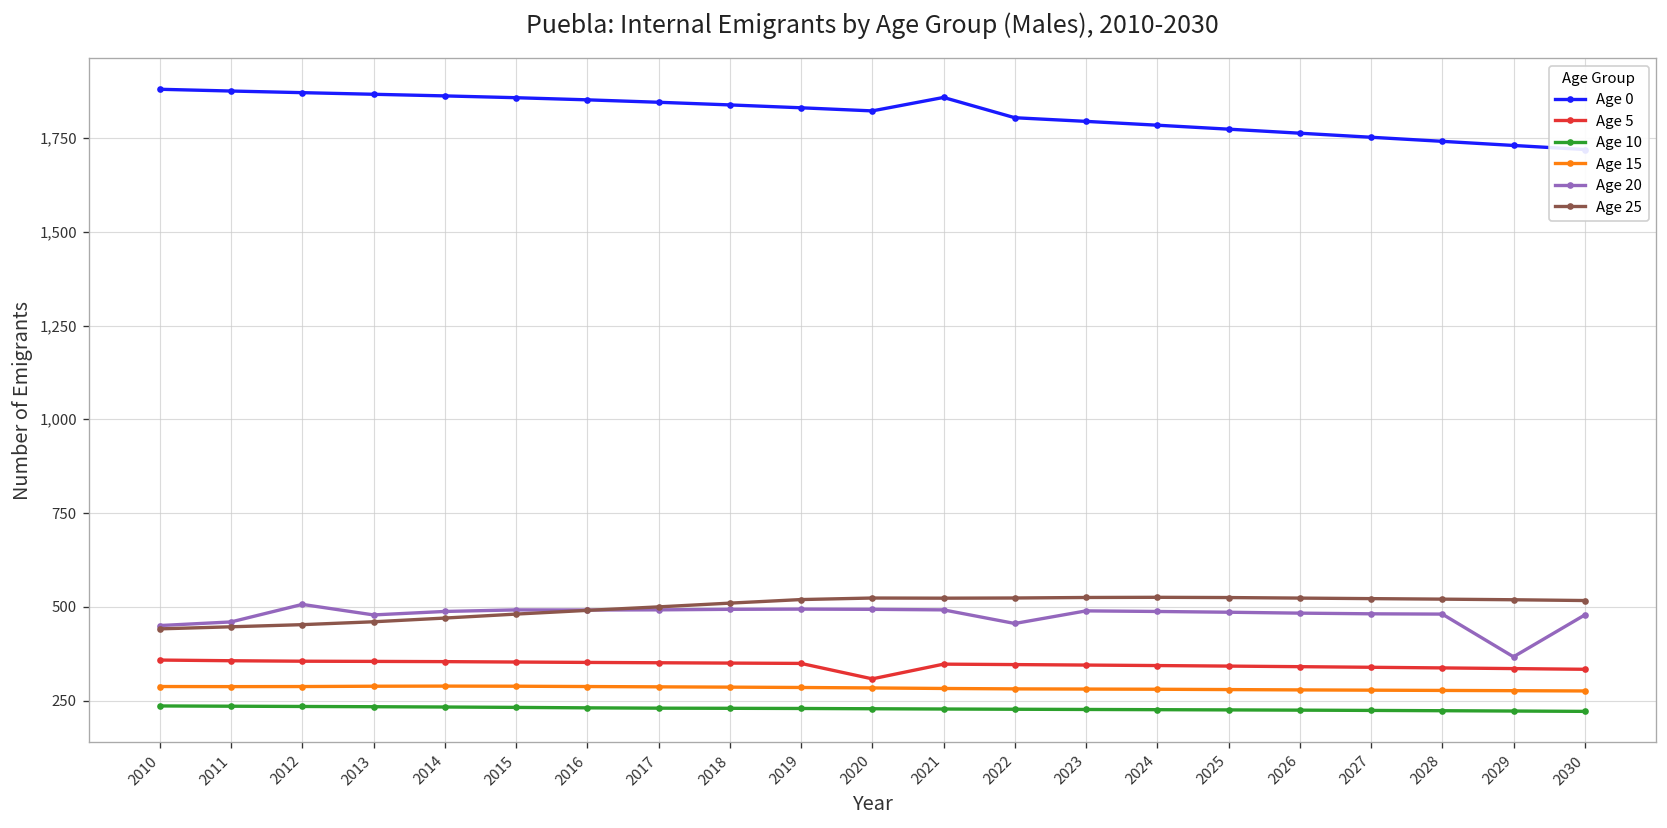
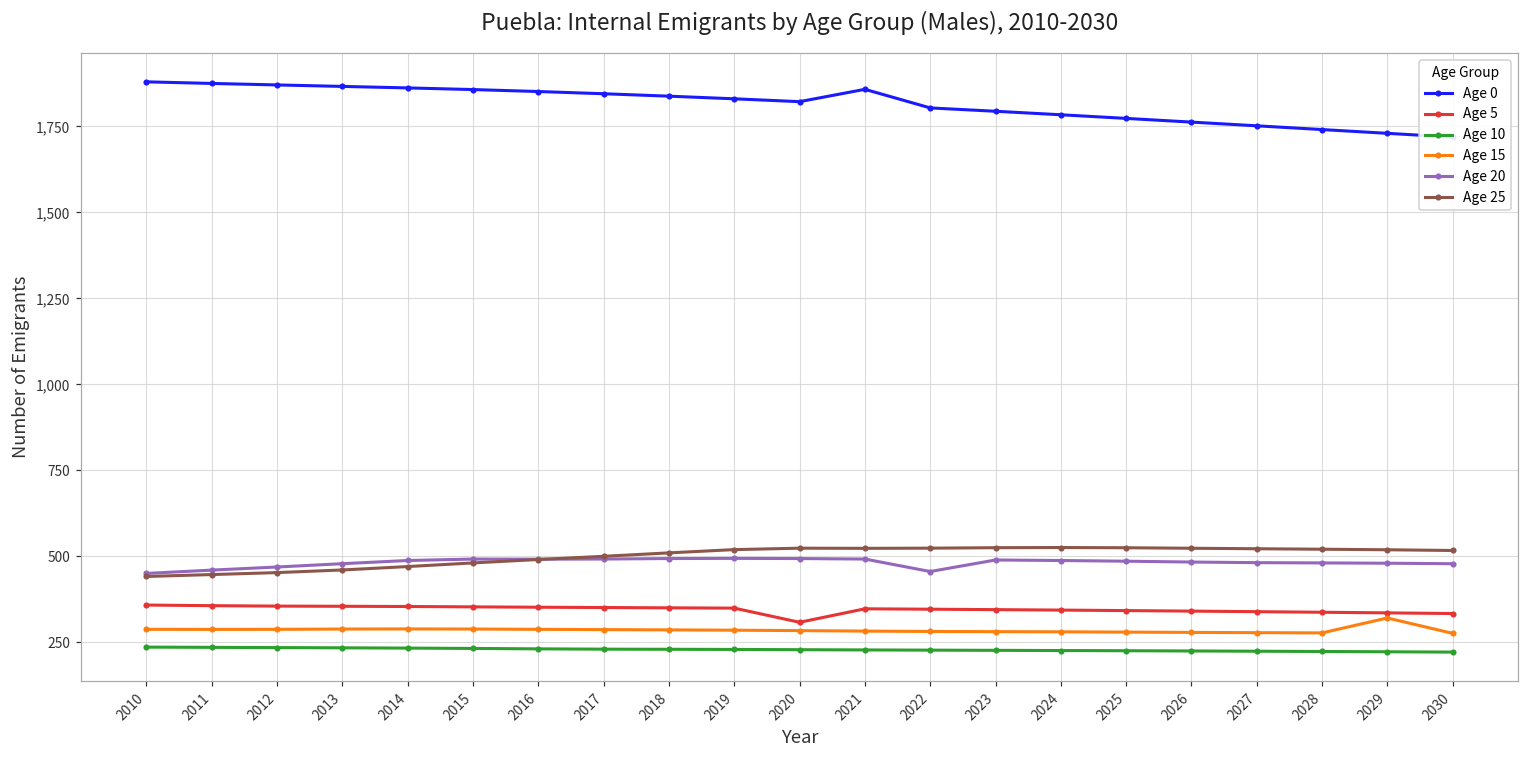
  {
    "Age 0": {
      "2010": "1,880",
      "2011": "1,880",
      "2012": "1,870",
      "2013": "1,870",
      "2014": "1,860",
      "2015": "1,860",
      "2016": "1,850",
      "2017": "1,850",
      "2018": "1,840",
      "2019": "1,830",
      "2020": "1,820",
      "2021": "1,860",
      "2022": "1,800",
      "2023": "1,790",
      "2024": "1,780",
      "2025": "1,770",
      "2026": "1,760",
      "2027": "1,750",
      "2028": "1,740",
      "2029": "1,730"
    },
    "Age 5": {
      "2010": "360",
      "2011": "360",
      "2012": "350",
      "2013": "350",
      "2014": "350",
      "2015": "350",
      "2016": "350",
      "2017": "350",
      "2018": "350",
      "2019": "350",
      "2020": "310",
      "2021": "350",
      "2022": "350",
      "2023": "340",
      "2024": "340",
      "2025": "340",
      "2026": "340",
      "2027": "340",
      "2028": "340",
      "2029": "340",
      "2030": "330"
    },
    "Age 10": {
      "2010": "240",
      "2011": "230",
      "2012": "230",
      "2013": "230",
      "2014": "230",
      "2015": "230",
      "2016": "230",
      "2017": "230",
      "2018": "230",
      "2019": "230",
      "2020": "230",
      "2021": "230",
      "2022": "230",
      "2023": "230",
      "2024": "230",
      "2025": "230",
      "2026": "220",
      "2027": "220",
      "2028": "220",
      "2029": "220",
      "2030": "220"
    },
    "Age 15": {
      "2010": "290",
      "2011": "290",
      "2012": "290",
      "2013": "290",
      "2014": "290",
      "2015": "290",
      "2016": "290",
      "2017": "290",
      "2018": "290",
      "2019": "280",
      "2020": "280",
      "2021": "280",
      "2022": "280",
      "2023": "280",
      "2024": "280",
      "2025": "280",
      "2026": "280",
      "2027": "280",
      "2028": "280",
-     "2029": "280",
+     "2029": "320",
      "2030": "280"
    },
    "Age 20": {
      "2010": "450",
      "2011": "460",
-     "2012": "510",
+     "2012": "470",
      "2013": "480",
      "2014": "490",
      "2015": "490",
      "2018": "490",
      "2019": "490",
      "2020": "490",
      "2021": "490",
      "2022": "460",
      "2023": "490",
      "2024": "490",
      "2025": "490",
      "2026": "480",
      "2027": "480",
      "2028": "480",
-     "2029": "370",
+     "2029": "480",
      "2030": "480"
    },
    "Age 25": {
      "2010": "440",
      "2011": "450",
      "2012": "450",
      "2013": "460",
      "2014": "470",
      "2015": "480",
      "2018": "510",
      "2019": "520",
      "2020": "520",
      "2021": "520",
      "2022": "520",
      "2023": "520",
      "2024": "530",
      "2025": "520",
      "2026": "520",
      "2027": "520",
      "2028": "520",
      "2029": "520",
      "2030": "520"
    }
  }
